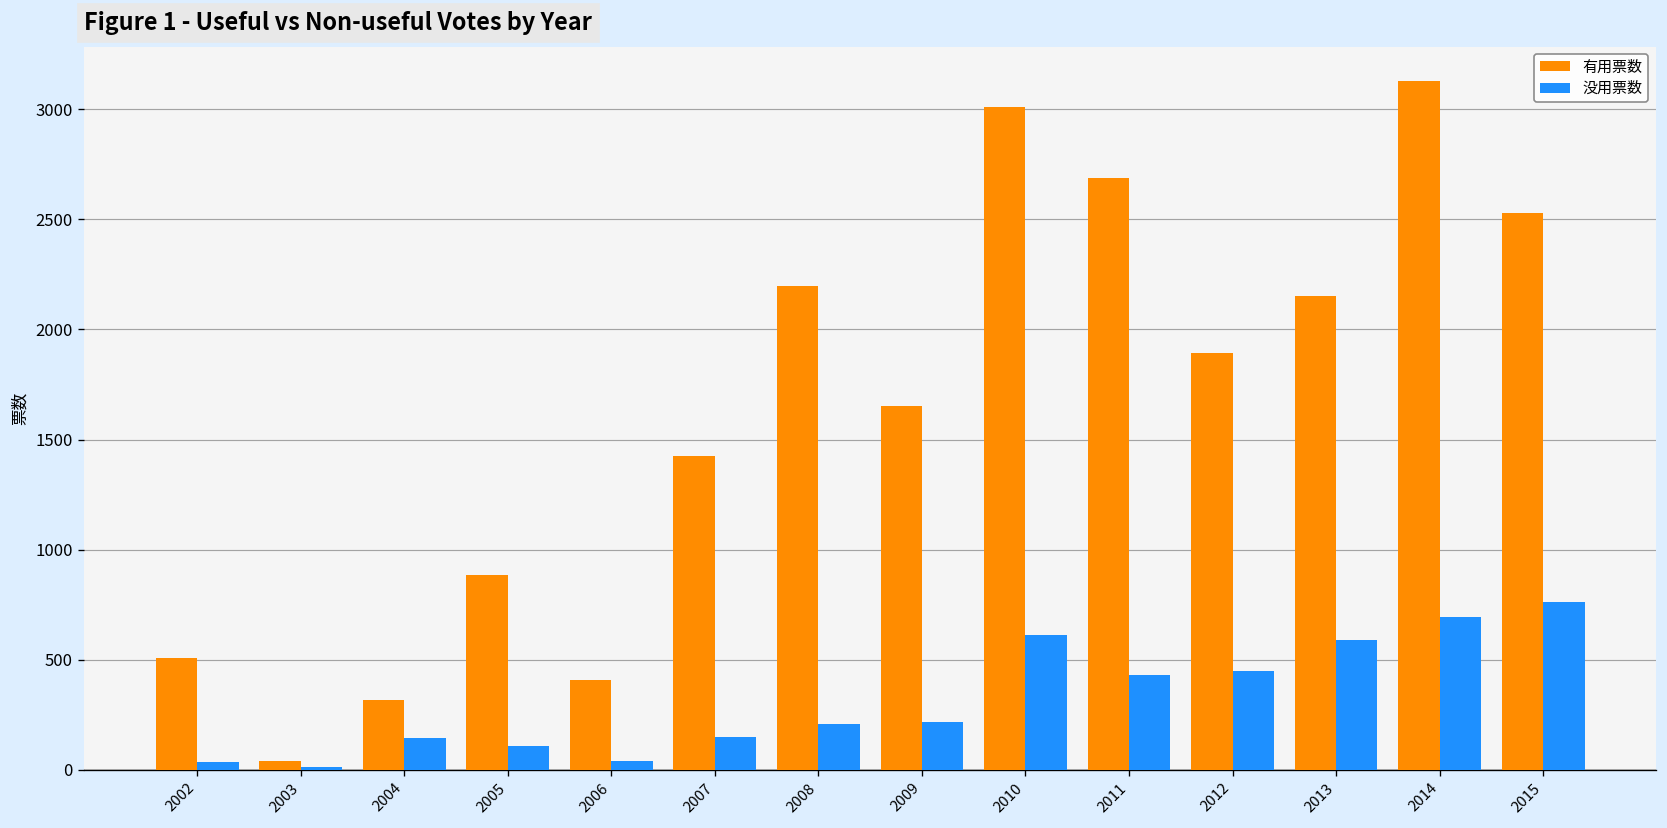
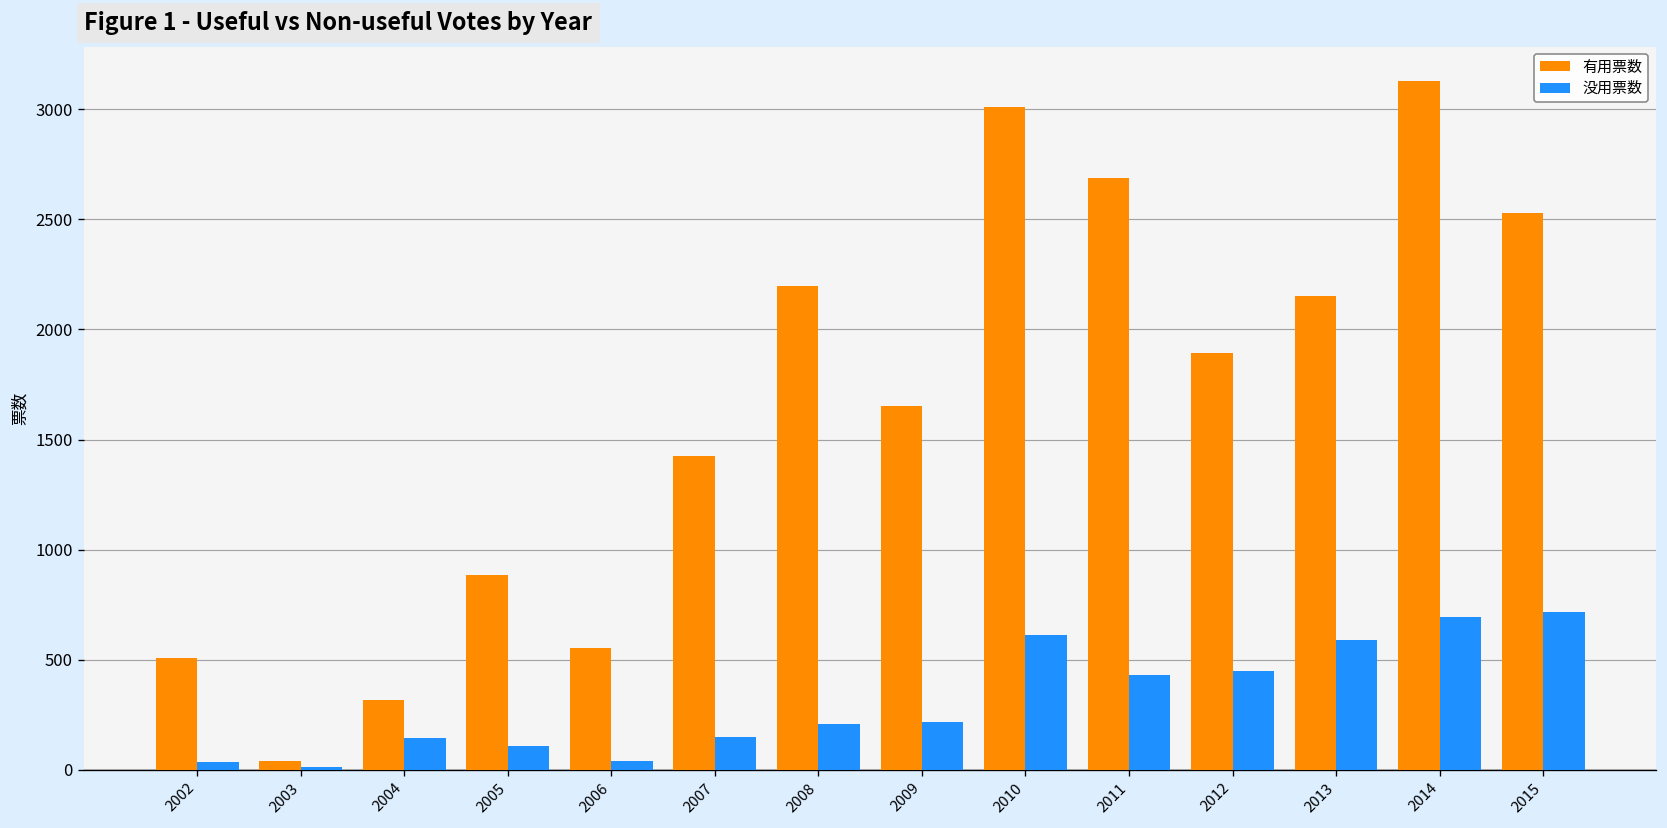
  {
    "有用票数": {
      "2002": 510,
      "2003": 40,
      "2004": 310,
      "2005": 880,
-     "2006": 410,
+     "2006": 550,
      "2007": 1420,
      "2008": 2200,
      "2009": 1650,
      "2010": 3010,
      "2011": 2690,
      "2012": 1890,
      "2013": 2150,
      "2014": 3130,
      "2015": 2530
    },
    "没用票数": {
      "2002": 30,
      "2004": 150,
      "2005": 110,
      "2006": 40,
      "2007": 150,
      "2008": 210,
      "2009": 220,
      "2010": 610,
      "2011": 430,
      "2012": 450,
      "2013": 590,
      "2014": 690,
-     "2015": 760
+     "2015": 720
    }
  }
